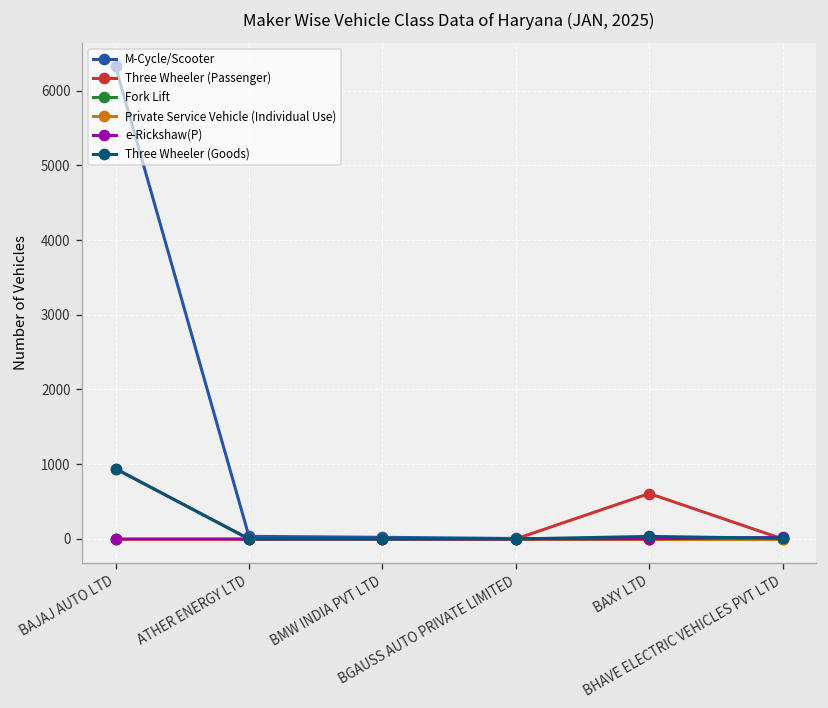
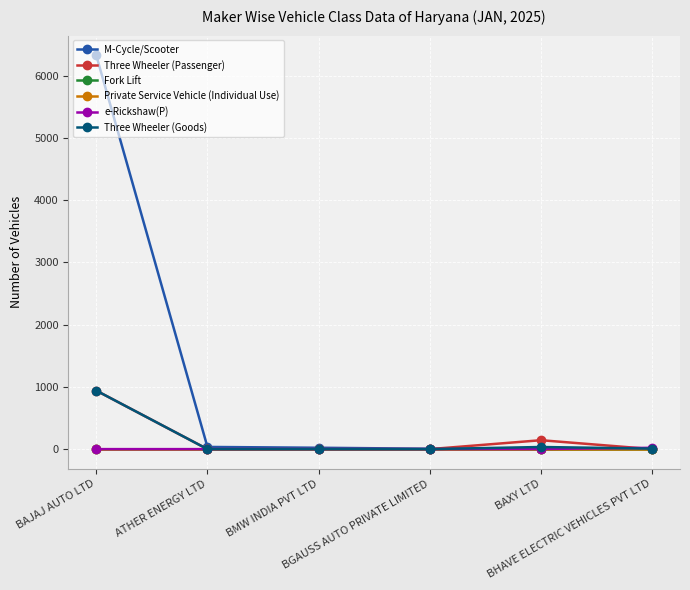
  {
    "Three Wheeler (Passenger)": {
-     "BAXY LTD": 600
+     "BAXY LTD": 100
    }
  }
